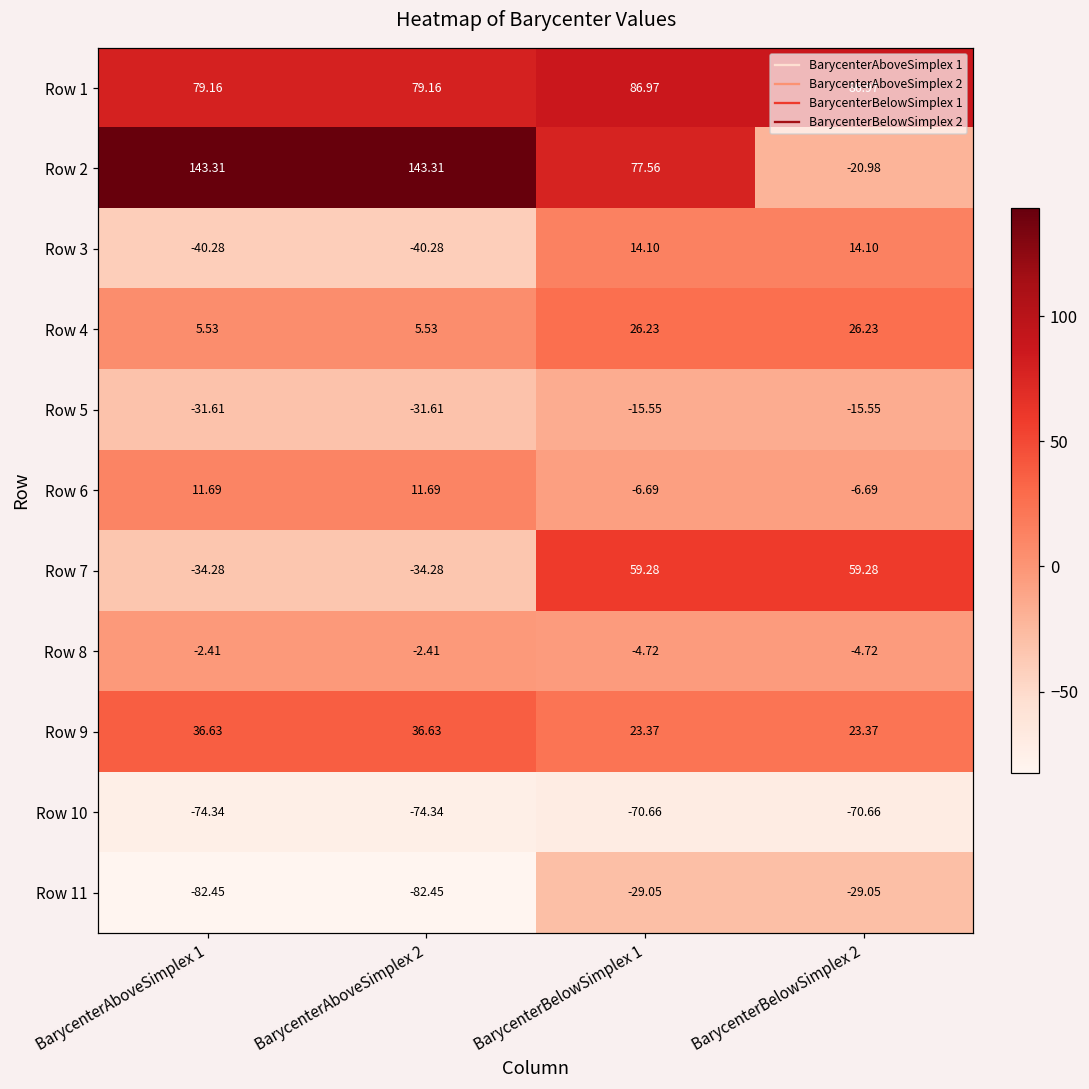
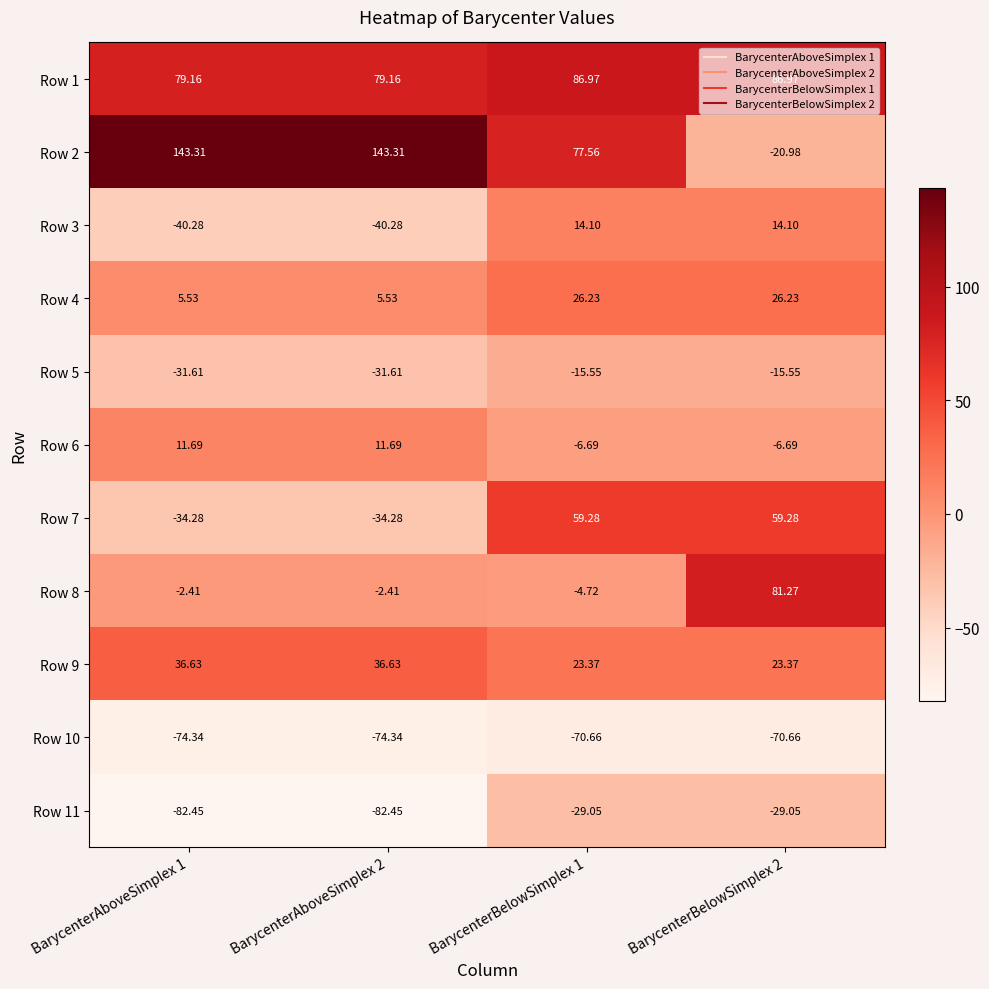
  {
    "Row 1": {
      "BarycenterAboveSimplex 1": 79.16,
      "BarycenterAboveSimplex 2": 79.16,
      "BarycenterBelowSimplex 1": 86.97
    },
    "Row 2": {
      "BarycenterAboveSimplex 1": 143.31,
      "BarycenterAboveSimplex 2": 143.31,
      "BarycenterBelowSimplex 1": 77.56,
      "BarycenterBelowSimplex 2": -20.98
    },
    "Row 3": {
      "BarycenterAboveSimplex 1": -40.28,
      "BarycenterAboveSimplex 2": -40.28,
      "BarycenterBelowSimplex 1": 14.10,
      "BarycenterBelowSimplex 2": 14.10
    },
    "Row 4": {
      "BarycenterAboveSimplex 1": 5.53,
      "BarycenterAboveSimplex 2": 5.53,
      "BarycenterBelowSimplex 1": 26.23,
      "BarycenterBelowSimplex 2": 26.23
    },
    "Row 5": {
      "BarycenterAboveSimplex 1": -31.61,
      "BarycenterAboveSimplex 2": -31.61,
      "BarycenterBelowSimplex 1": -15.55,
      "BarycenterBelowSimplex 2": -15.55
    },
    "Row 6": {
      "BarycenterAboveSimplex 1": 11.69,
      "BarycenterAboveSimplex 2": 11.69,
      "BarycenterBelowSimplex 1": -6.69,
      "BarycenterBelowSimplex 2": -6.69
    },
    "Row 7": {
      "BarycenterAboveSimplex 1": -34.28,
      "BarycenterAboveSimplex 2": -34.28,
      "BarycenterBelowSimplex 1": 59.28,
      "BarycenterBelowSimplex 2": 59.28
    },
    "Row 8": {
      "BarycenterAboveSimplex 1": -2.41,
      "BarycenterAboveSimplex 2": -2.41,
      "BarycenterBelowSimplex 1": -4.72,
-     "BarycenterBelowSimplex 2": -4.72
+     "BarycenterBelowSimplex 2": 81.27
    },
    "Row 9": {
      "BarycenterAboveSimplex 1": 36.63,
      "BarycenterAboveSimplex 2": 36.63,
      "BarycenterBelowSimplex 1": 23.37,
      "BarycenterBelowSimplex 2": 23.37
    },
    "Row 10": {
      "BarycenterAboveSimplex 1": -74.34,
      "BarycenterAboveSimplex 2": -74.34,
      "BarycenterBelowSimplex 1": -70.66,
      "BarycenterBelowSimplex 2": -70.66
    },
    "Row 11": {
      "BarycenterAboveSimplex 1": -82.45,
      "BarycenterAboveSimplex 2": -82.45,
      "BarycenterBelowSimplex 1": -29.05,
      "BarycenterBelowSimplex 2": -29.05
    }
  }
